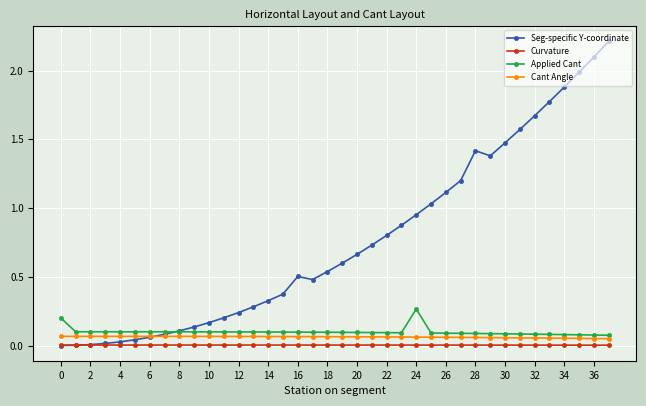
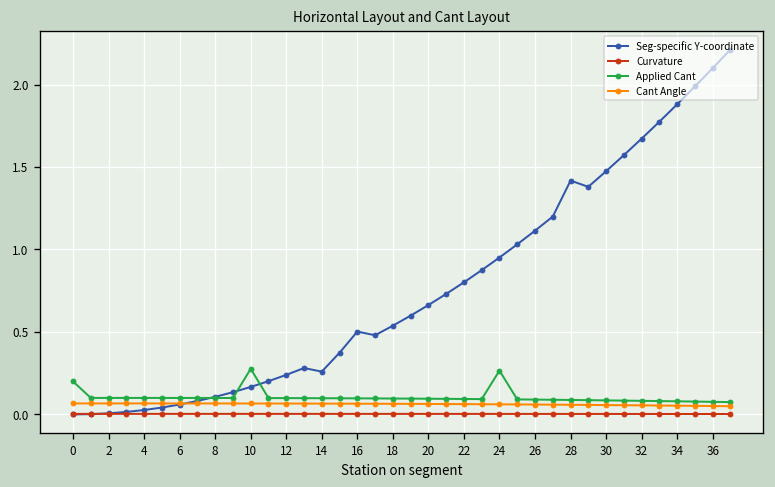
  {
    "Seg-specific Y-coordinate": {
      "4": 0.03,
      "10": 0.17,
      "12": 0.24,
-     "14": 0.33,
+     "14": 0.26,
      "16": 0.50,
      "18": 0.54,
      "20": 0.66,
      "22": 0.80,
      "24": 0.95,
      "26": 1.11,
      "28": 1.42,
      "30": 1.47,
      "32": 1.67,
      "34": 1.88
    },
    "Curvature": {
      "4": 0.00,
      "6": 0.00,
      "8": 0.00,
      "10": 0.00,
      "12": 0.00,
      "14": 0.00,
      "16": 0.00,
      "18": 0.00,
      "20": 0.00,
      "22": 0.00,
      "24": 0.00,
      "26": 0.00,
      "28": 0.00,
      "30": 0.00,
      "32": 0.00,
      "34": 0.00,
      "36": 0.00
    },
    "Applied Cant": {
      "0": 0.20,
      "2": 0.10,
      "4": 0.10,
      "6": 0.10,
-     "10": 0.10,
+     "10": 0.28,
      "12": 0.10,
      "14": 0.10,
      "16": 0.10,
      "18": 0.10,
      "20": 0.10,
      "22": 0.09,
      "24": 0.27,
      "26": 0.09,
      "28": 0.09,
      "30": 0.09,
      "32": 0.08,
      "34": 0.08,
      "36": 0.08
    },
    "Cant Angle": {
      "0": 0.07,
      "2": 0.07,
      "4": 0.07,
      "8": 0.07,
      "10": 0.07,
      "12": 0.07,
      "14": 0.07,
      "16": 0.06,
      "18": 0.06,
      "20": 0.06,
      "22": 0.06,
      "24": 0.06,
      "26": 0.06,
      "28": 0.06,
      "30": 0.06,
      "32": 0.05,
      "34": 0.05,
      "36": 0.05
    }
  }
